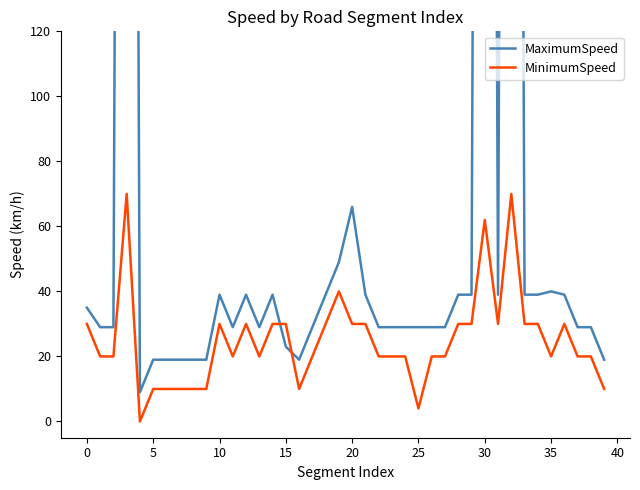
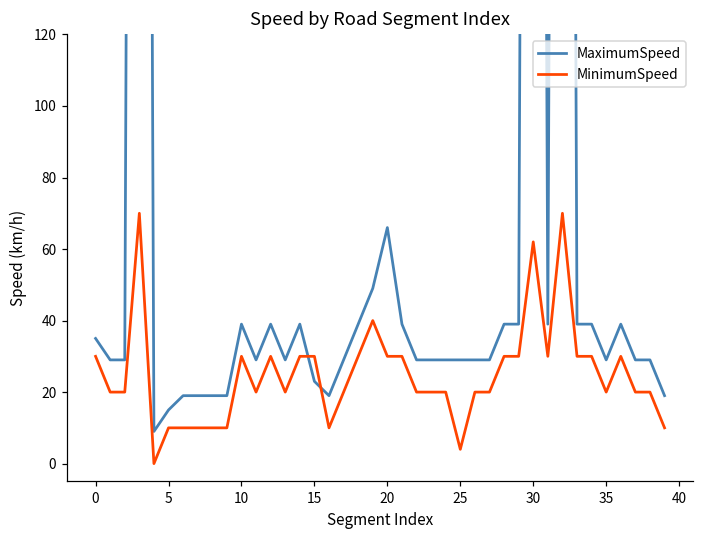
  {
    "MaximumSpeed": {
      "0": 35,
-     "5": 19,
+     "5": 15,
      "10": 39,
      "15": 23,
      "20": 66,
      "25": 29,
-     "35": 40
+     "35": 29
    },
    "MinimumSpeed": {
      "0": 30,
      "5": 10,
      "10": 30,
      "15": 30,
      "20": 30,
      "25": 4,
      "30": 62,
      "35": 20
    }
  }
